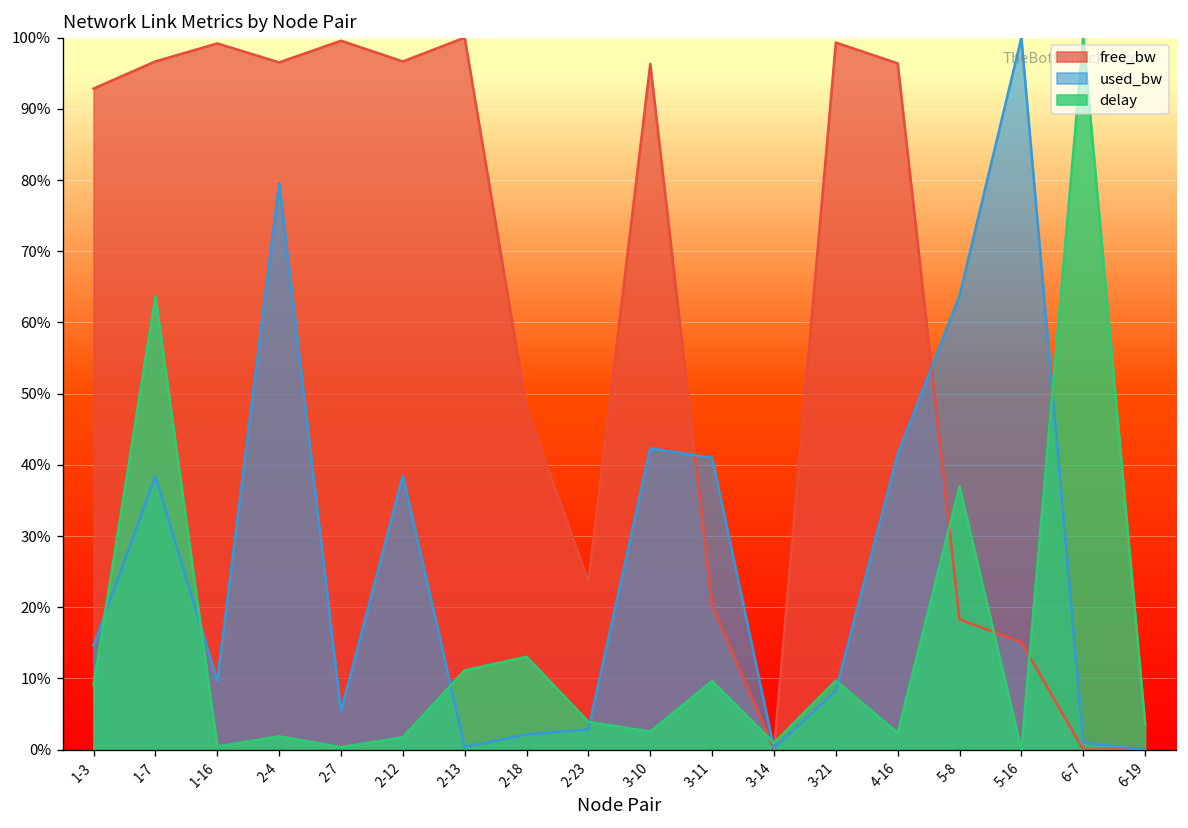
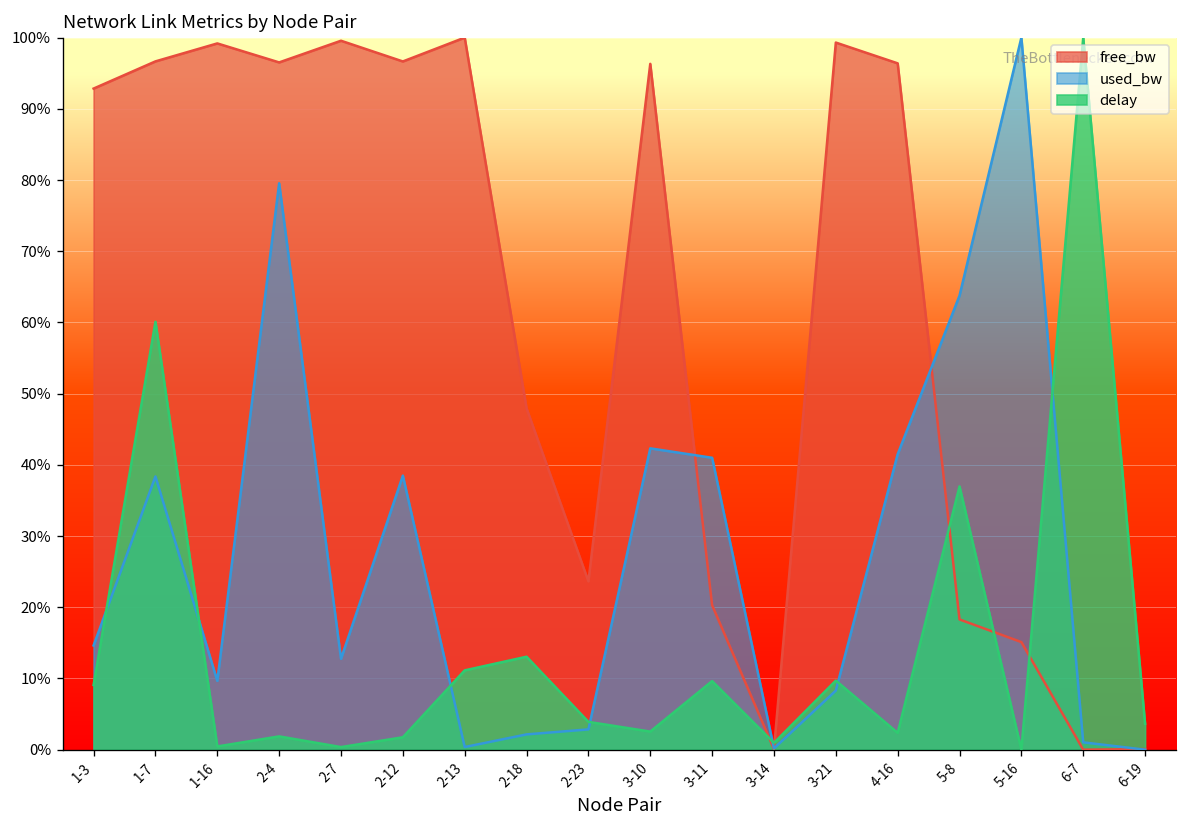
  {
    "free_bw": {
      "1-3": "93%",
      "1-7": "97%",
      "1-16": "99%",
      "2-4": "97%",
      "2-7": "100%",
      "2-12": "97%",
      "2-13": "100%",
      "2-18": "48%",
      "2-23": "24%",
      "3-10": "96%",
      "3-11": "20%",
      "3-21": "99%",
      "4-16": "96%",
      "5-8": "18%",
      "5-16": "15%",
      "6-7": "0%"
    },
    "used_bw": {
      "1-3": "15%",
      "1-7": "38%",
      "1-16": "10%",
      "2-4": "80%",
-     "2-7": "5%",
+     "2-7": "13%",
      "2-12": "38%",
      "2-13": "0%",
      "2-18": "2%",
      "2-23": "3%",
      "3-10": "42%",
      "3-11": "41%",
      "3-21": "8%",
      "4-16": "41%",
      "5-8": "64%",
      "5-16": "100%",
      "6-7": "1%"
    },
    "delay": {
      "1-3": "9%",
-     "1-7": "64%",
+     "1-7": "60%",
      "1-16": "0%",
      "2-4": "2%",
      "2-7": "0%",
      "2-12": "2%",
      "2-13": "11%",
      "2-18": "13%",
      "2-23": "4%",
      "3-10": "3%",
      "3-11": "10%",
      "3-14": "1%",
      "3-21": "10%",
      "4-16": "2%",
      "5-8": "37%",
      "5-16": "0%",
      "6-7": "100%",
      "6-19": "4%"
    }
  }
